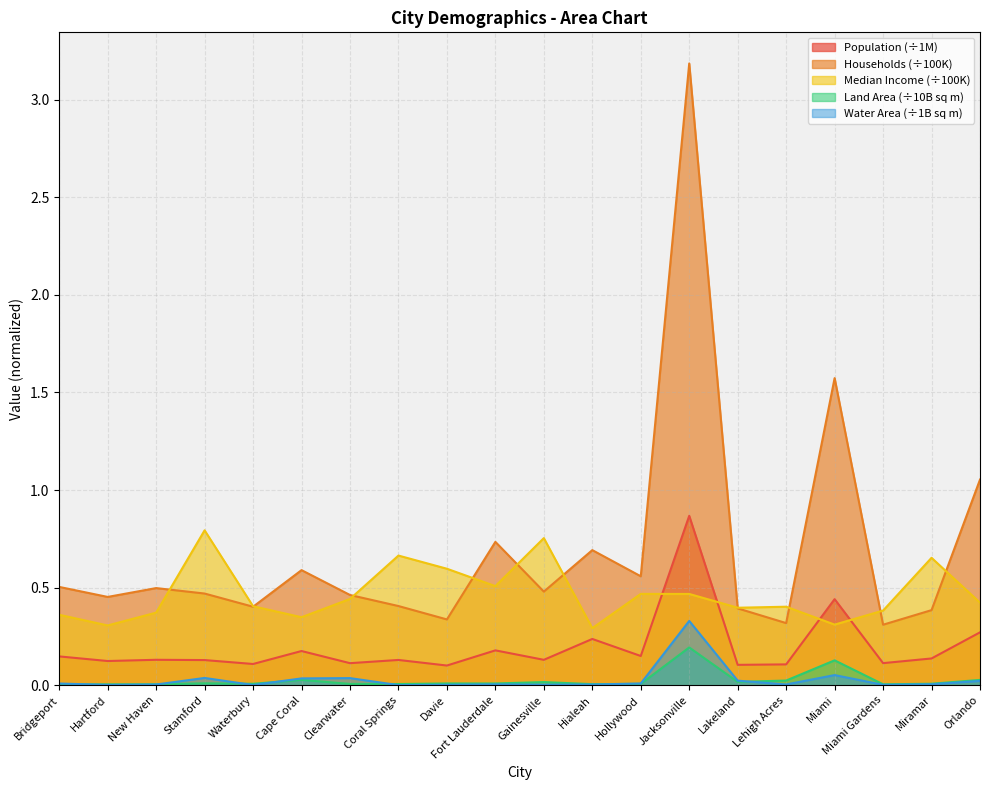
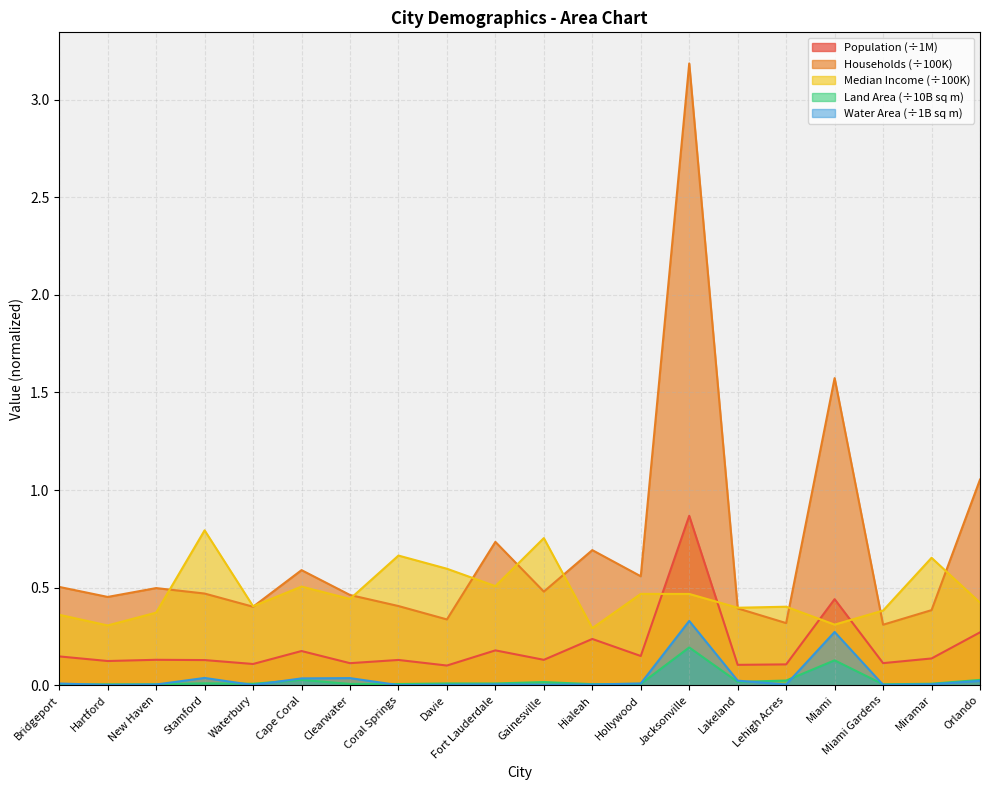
  {
    "Median Income (÷100K)": {
      "Bridgeport": 0.36,
      "Hartford": 0.31,
      "New Haven": 0.37,
      "Stamford": 0.79,
-     "Cape Coral": 0.35,
+     "Cape Coral": 0.51,
      "Clearwater": 0.44,
      "Coral Springs": 0.66,
      "Davie": 0.60,
      "Fort Lauderdale": 0.51,
      "Gainesville": 0.75,
      "Hialeah": 0.29,
      "Hollywood": 0.47,
      "Jacksonville": 0.47,
      "Lehigh Acres": 0.40,
      "Miami": 0.31,
      "Miami Gardens": 0.38,
      "Miramar": 0.65,
      "Orlando": 0.42
    },
    "Land Area (÷10B sq m)": {
      "Stamford": 0.01,
      "Clearwater": 0.01,
      "Jacksonville": 0.19,
      "Lehigh Acres": 0.02,
      "Miami": 0.13
    },
    "Water Area (÷1B sq m)": {
      "Stamford": 0.04,
      "Clearwater": 0.04,
      "Jacksonville": 0.33,
      "Lehigh Acres": 0.00,
-     "Miami": 0.05
+     "Miami": 0.27
    }
  }
